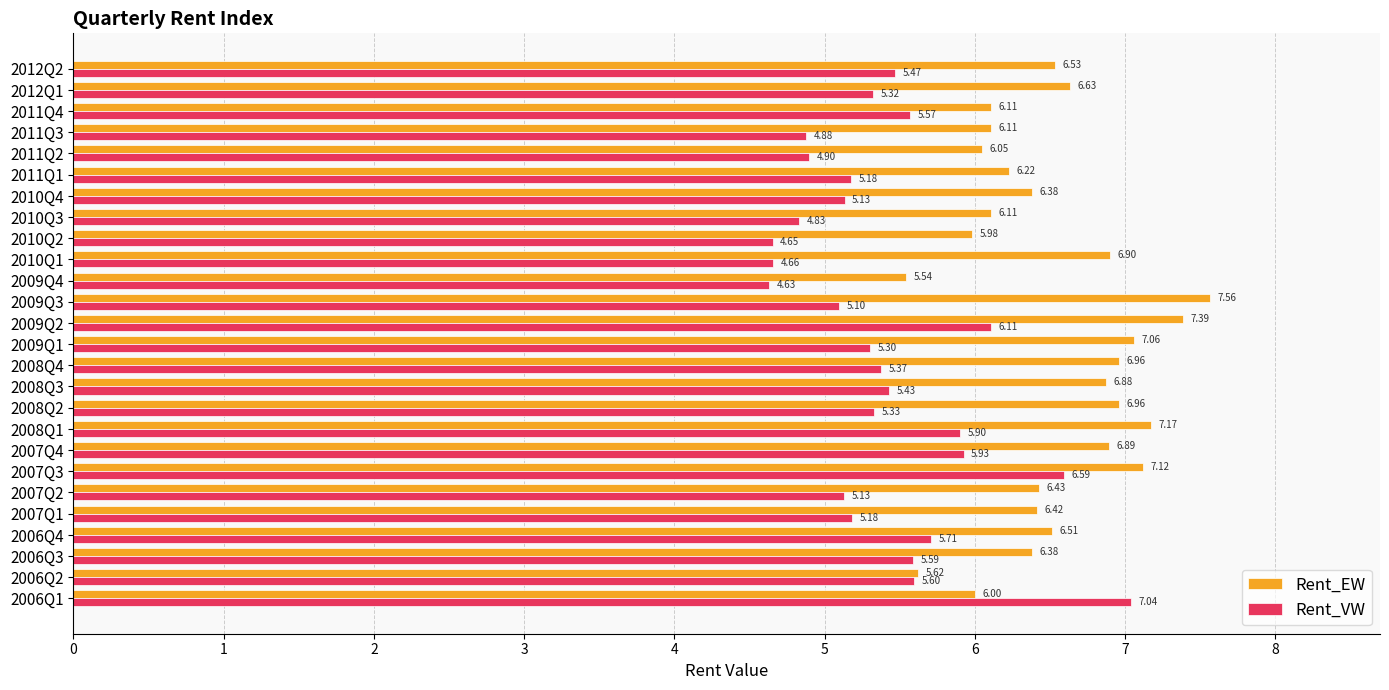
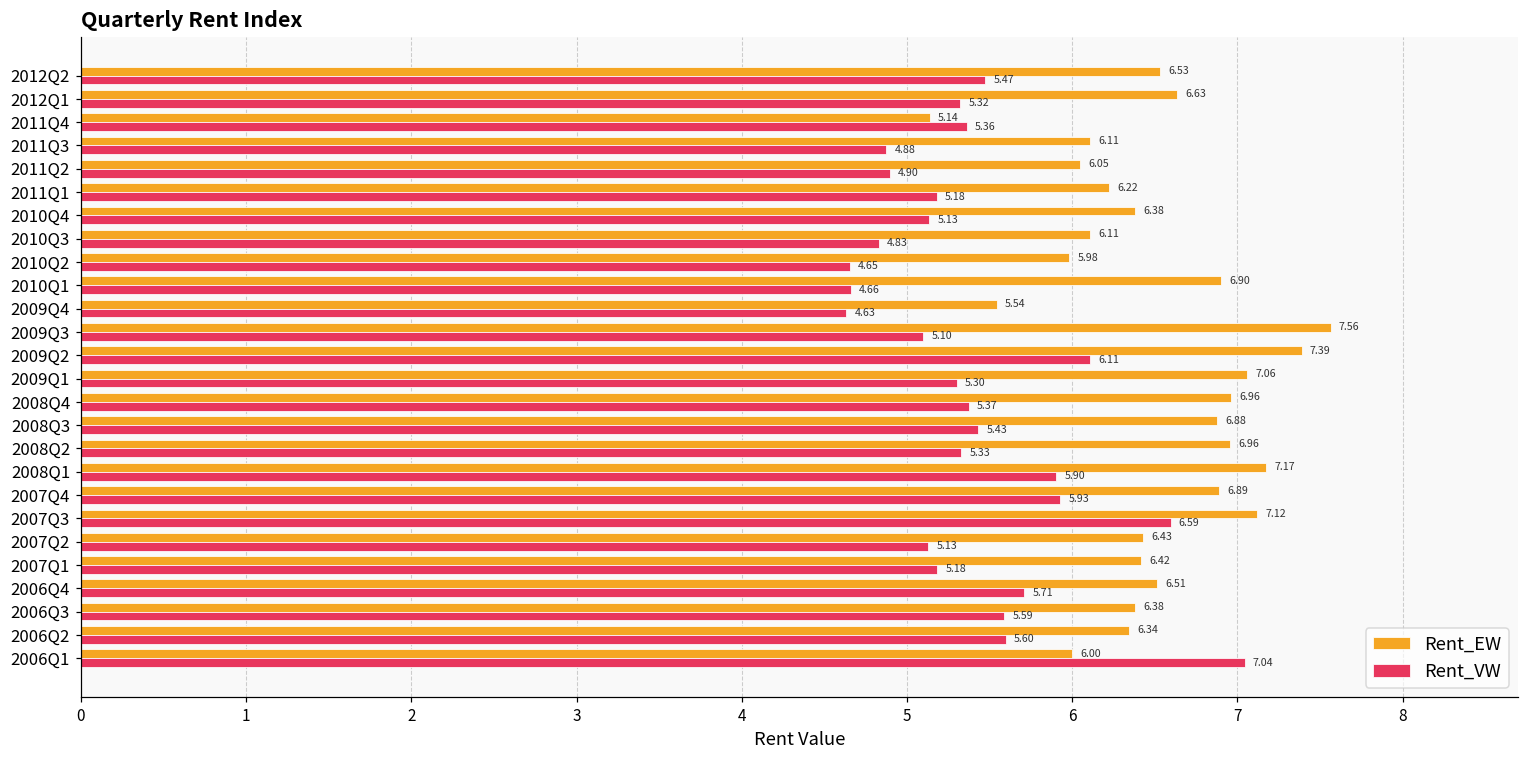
  {
    "Rent_EW": {
      "2012Q2": 6.53,
      "2012Q1": 6.63,
-     "2011Q4": 6.11,
+     "2011Q4": 5.14,
      "2011Q3": 6.11,
      "2011Q2": 6.05,
      "2011Q1": 6.22,
      "2010Q4": 6.38,
      "2010Q3": 6.11,
      "2010Q2": 5.98,
      "2010Q1": 6.90,
      "2009Q4": 5.54,
      "2009Q3": 7.56,
      "2009Q2": 7.39,
      "2009Q1": 7.06,
      "2008Q4": 6.96,
      "2008Q3": 6.88,
      "2008Q2": 6.96,
      "2008Q1": 7.17,
      "2007Q4": 6.89,
      "2007Q3": 7.12,
      "2007Q2": 6.43,
      "2007Q1": 6.42,
      "2006Q4": 6.51,
      "2006Q3": 6.38,
-     "2006Q2": 5.62,
+     "2006Q2": 6.34,
      "2006Q1": 6.00
    },
    "Rent_VW": {
      "2012Q2": 5.47,
      "2012Q1": 5.32,
-     "2011Q4": 5.57,
+     "2011Q4": 5.36,
      "2011Q3": 4.88,
      "2011Q2": 4.90,
      "2011Q1": 5.18,
      "2010Q4": 5.13,
      "2010Q3": 4.83,
      "2010Q2": 4.65,
      "2010Q1": 4.66,
      "2009Q4": 4.63,
      "2009Q3": 5.10,
      "2009Q2": 6.11,
      "2009Q1": 5.30,
      "2008Q4": 5.37,
      "2008Q3": 5.43,
      "2008Q2": 5.33,
      "2008Q1": 5.90,
      "2007Q4": 5.93,
      "2007Q3": 6.59,
      "2007Q2": 5.13,
      "2007Q1": 5.18,
      "2006Q4": 5.71,
      "2006Q3": 5.59,
      "2006Q1": 7.04
    }
  }
